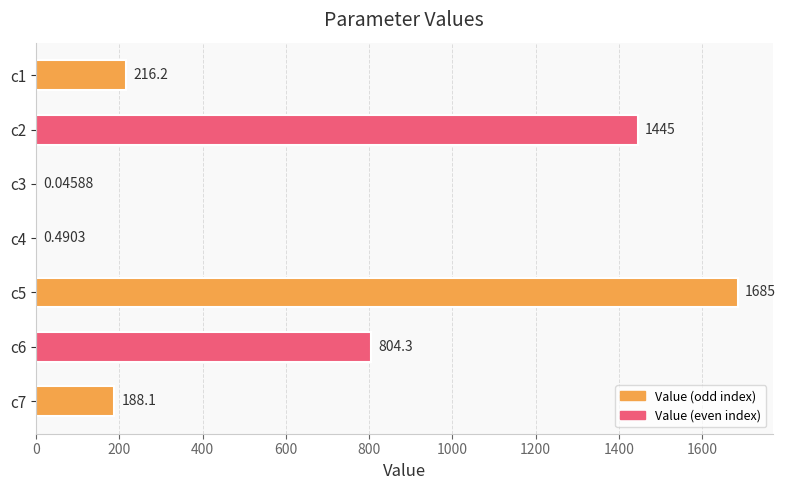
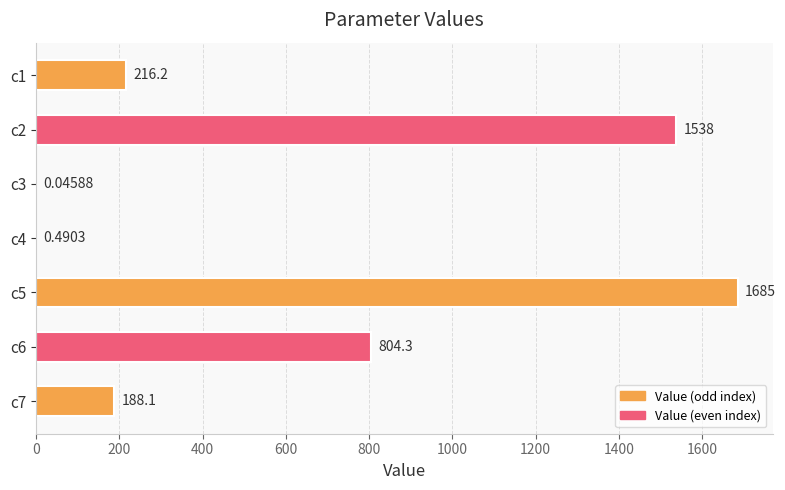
  {
    "c1": 216.2,
-   "c2": 1445,
+   "c2": 1538,
    "c3": 0.04588,
    "c4": 0.4903,
    "c5": 1685,
    "c6": 804.3,
    "c7": 188.1
  }
